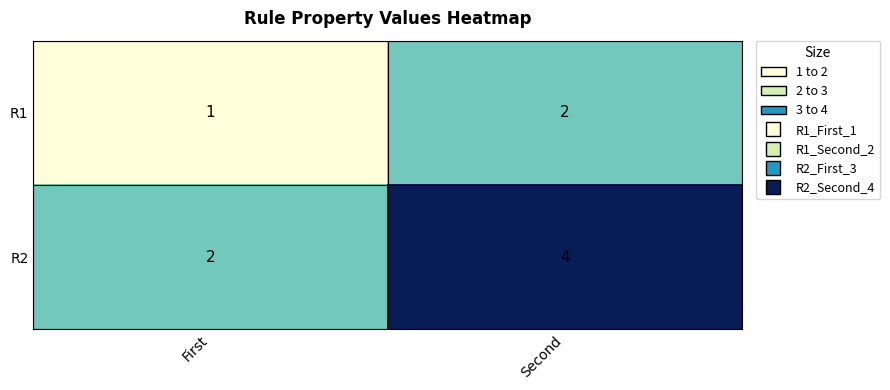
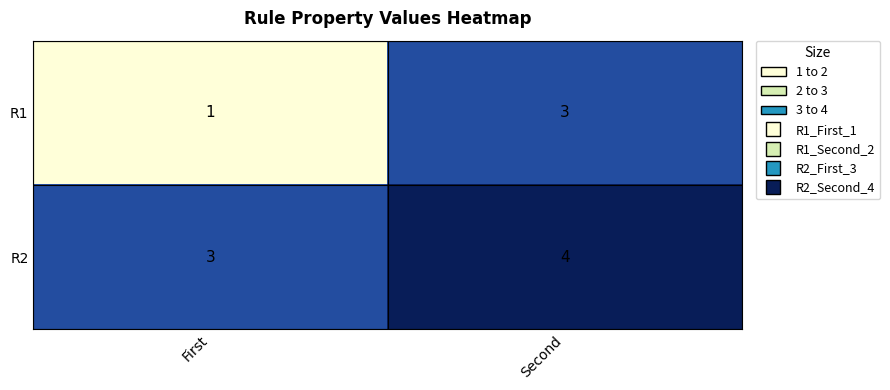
  {
    "R1": {
      "First": 1,
-     "Second": 2
+     "Second": 3
    },
    "R2": {
-     "First": 2,
+     "First": 3,
      "Second": 4
    }
  }
